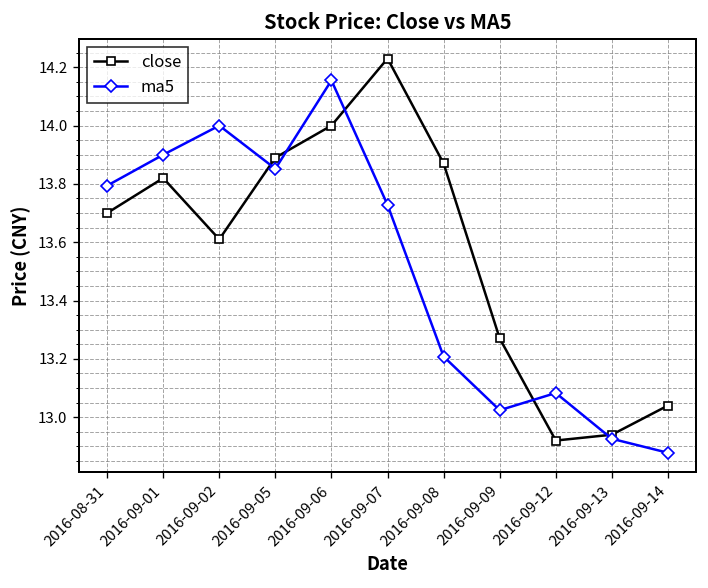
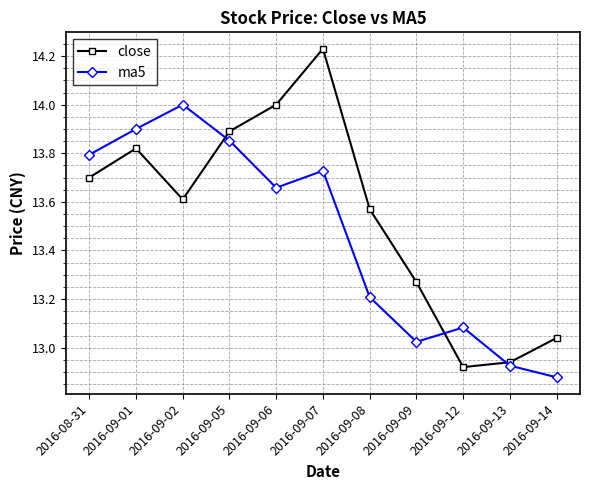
  {
    "close": {
      "2016-08-31": 13.70,
      "2016-09-01": 13.82,
      "2016-09-02": 13.61,
      "2016-09-05": 13.89,
      "2016-09-06": 14.00,
      "2016-09-07": 14.23,
-     "2016-09-08": 13.87,
+     "2016-09-08": 13.57,
      "2016-09-09": 13.27,
      "2016-09-12": 12.92,
      "2016-09-13": 12.94,
      "2016-09-14": 13.04
    },
    "ma5": {
      "2016-08-31": 13.79,
      "2016-09-01": 13.90,
      "2016-09-02": 14.00,
      "2016-09-05": 13.85,
-     "2016-09-06": 14.16,
+     "2016-09-06": 13.66,
      "2016-09-07": 13.73,
      "2016-09-08": 13.21,
      "2016-09-09": 13.02,
      "2016-09-12": 13.08,
      "2016-09-13": 12.93,
      "2016-09-14": 12.88
    }
  }
